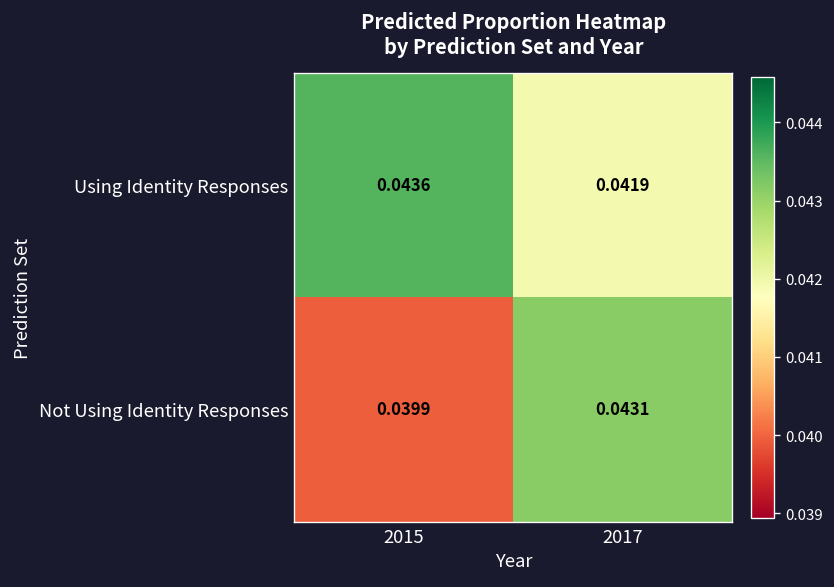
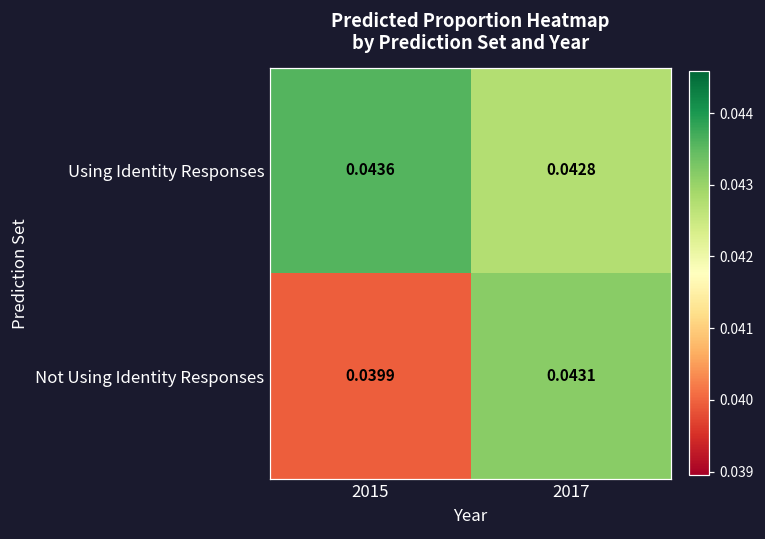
  {
    "Using Identity Responses": {
      "2015": 0.0436,
-     "2017": 0.0419
+     "2017": 0.0428
    },
    "Not Using Identity Responses": {
      "2015": 0.0399,
      "2017": 0.0431
    }
  }
